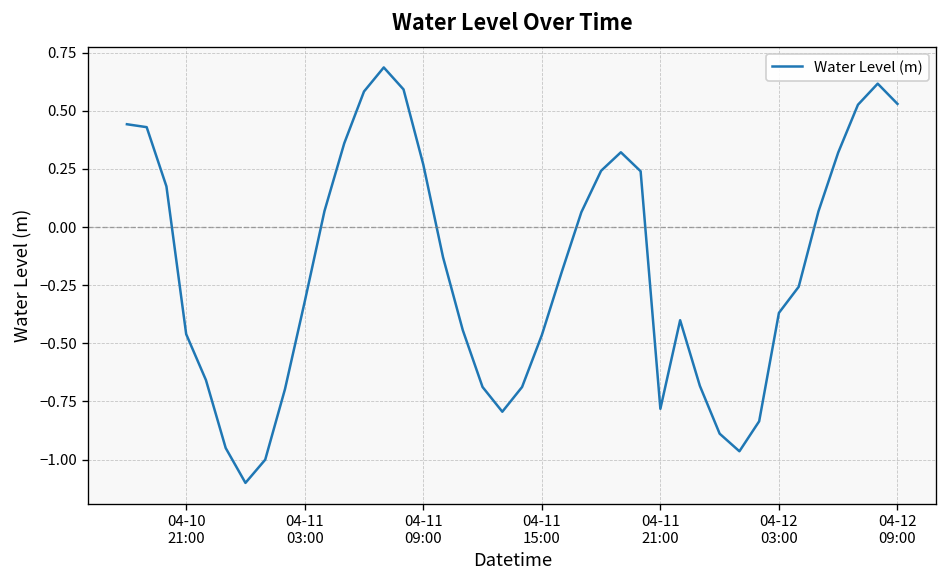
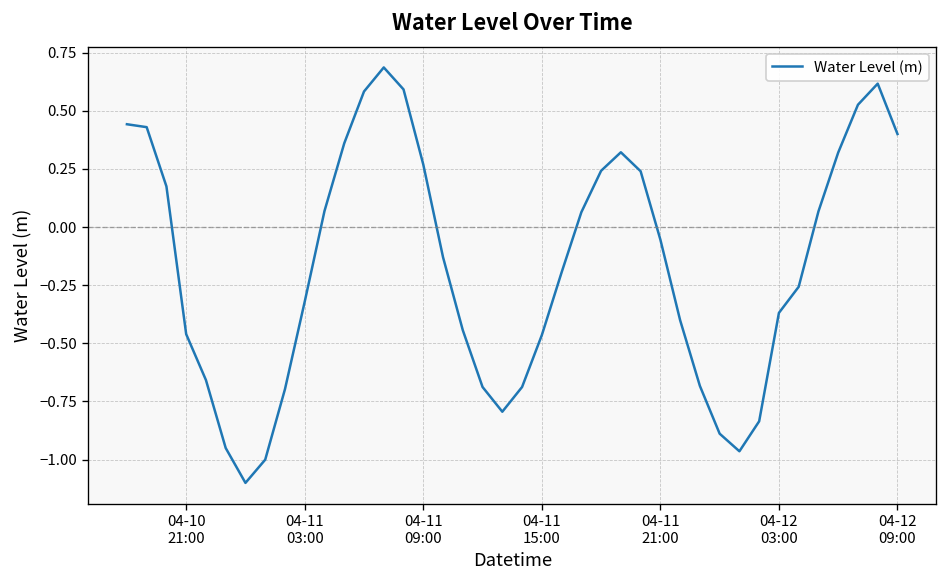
  {
    "04-10 21:00": -0.46,
    "04-11 03:00": -0.32,
    "04-11 09:00": 0.27,
    "04-11 15:00": -0.46,
-   "04-11 21:00": -0.78,
+   "04-11 21:00": -0.05,
    "04-12 03:00": -0.37,
-   "04-12 09:00": 0.53
+   "04-12 09:00": 0.40
  }
